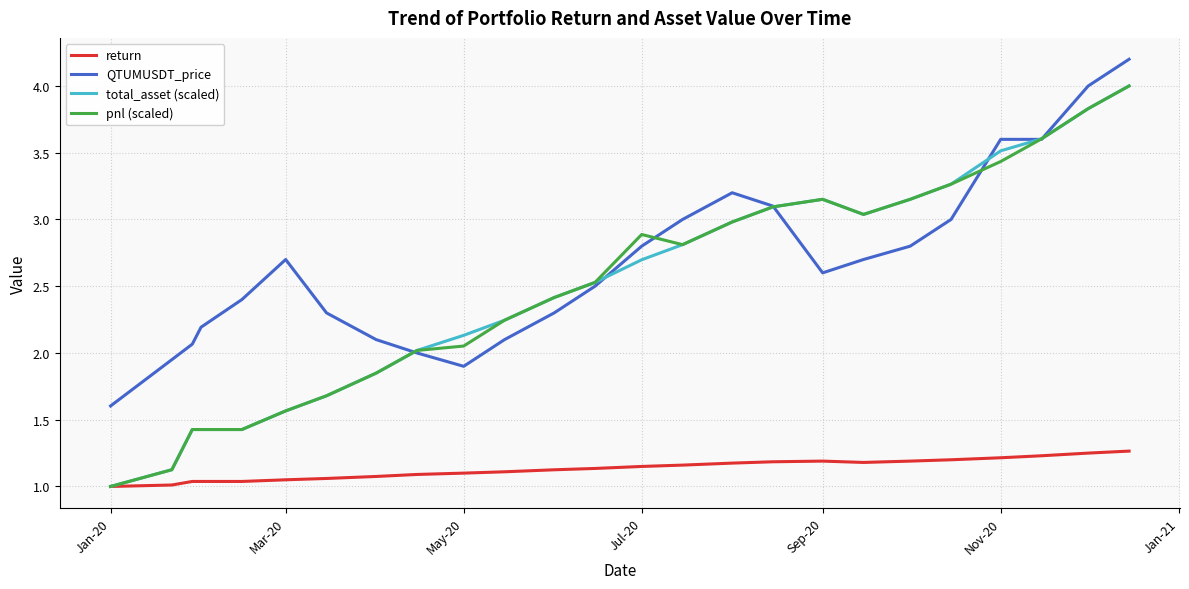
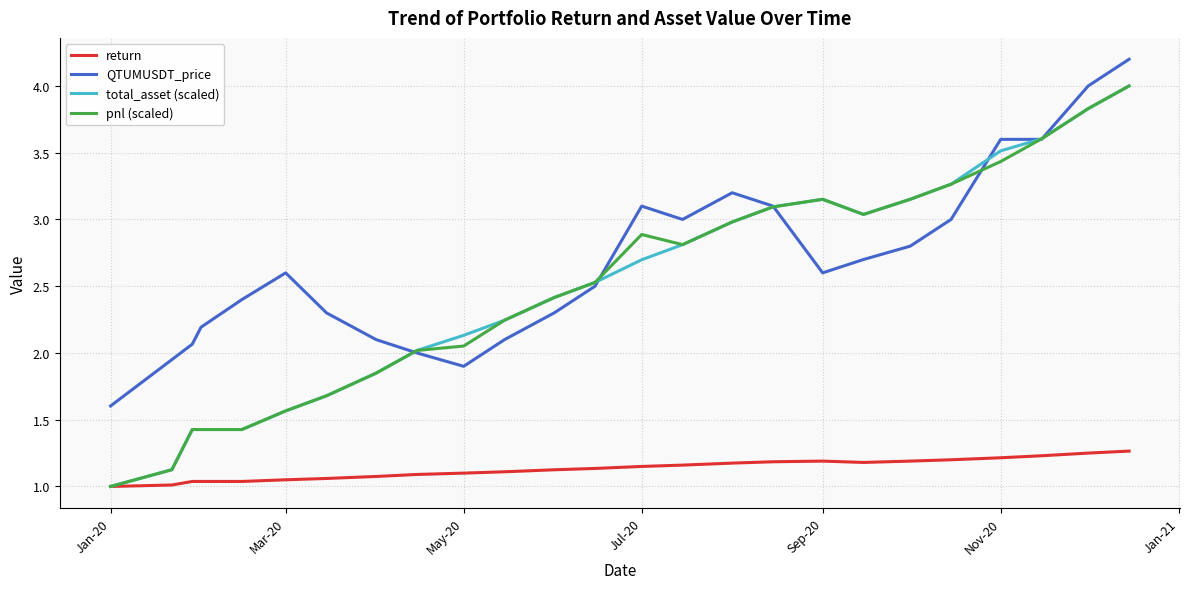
  {
    "return": {
      "Mar-20": 1.05,
      "May-20": 1.1,
      "Jul-20": 1.15,
      "Sep-20": 1.2,
      "Nov-20": 1.2
    },
    "QTUMUSDT_price": {
      "Jan-20": 1.6,
-     "Mar-20": 2.7,
+     "Mar-20": 2.6,
      "May-20": 1.9,
-     "Jul-20": 2.8,
+     "Jul-20": 3.1,
      "Sep-20": 2.6,
      "Nov-20": 3.6
    },
    "total_asset (scaled)": {
      "May-20": 2.13,
      "Jul-20": 2.7,
      "Nov-20": 3.5
    },
    "pnl (scaled)": {
      "May-20": 2.05,
      "Jul-20": 2.9,
      "Nov-20": 3.43
    }
  }
